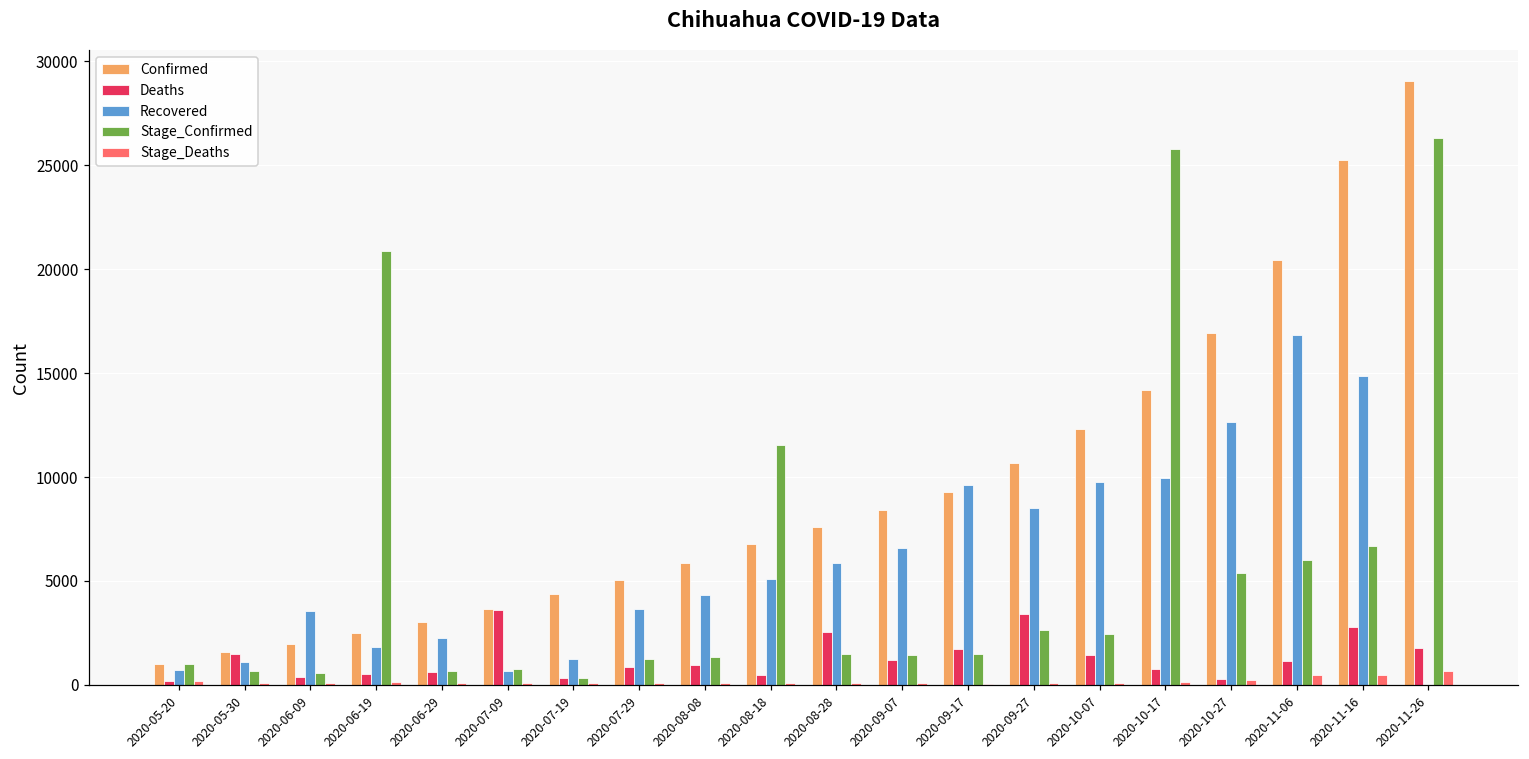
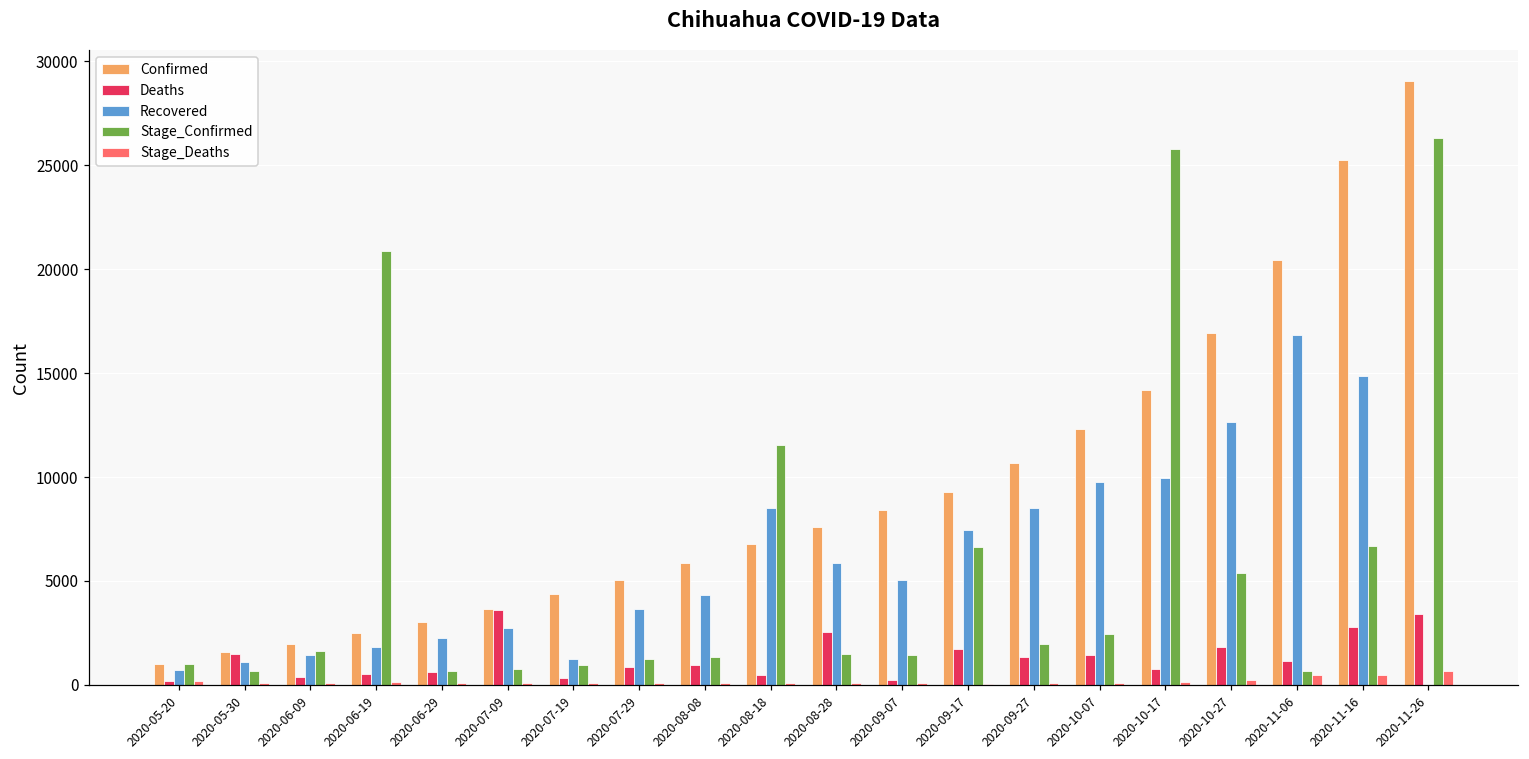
  {
    "Deaths": {
      "2020-05-20": 200,
      "2020-05-30": 1500,
      "2020-06-09": 400,
      "2020-06-19": 500,
      "2020-06-29": 600,
      "2020-07-09": 3600,
      "2020-07-19": 300,
      "2020-07-29": 900,
      "2020-08-08": 1000,
      "2020-08-18": 500,
      "2020-08-28": 2500,
-     "2020-09-07": 1200,
+     "2020-09-07": 200,
      "2020-09-17": 1800,
-     "2020-09-27": 3400,
+     "2020-09-27": 1300,
      "2020-10-07": 1400,
      "2020-10-17": 800,
-     "2020-10-27": 300,
+     "2020-10-27": 1800,
      "2020-11-06": 1200,
      "2020-11-16": 2800,
-     "2020-11-26": 1800
+     "2020-11-26": 3400
    },
    "Recovered": {
      "2020-05-20": 700,
      "2020-05-30": 1100,
-     "2020-06-09": 3500,
+     "2020-06-09": 1400,
      "2020-06-19": 1800,
      "2020-06-29": 2300,
-     "2020-07-09": 700,
+     "2020-07-09": 2700,
      "2020-07-19": 1200,
      "2020-07-29": 3700,
      "2020-08-08": 4300,
-     "2020-08-18": 5100,
+     "2020-08-18": 8500,
      "2020-08-28": 5900,
-     "2020-09-07": 6600,
-     "2020-09-17": 9600,
+     "2020-09-07": 5100,
+     "2020-09-17": 7400,
      "2020-09-27": 8500,
      "2020-10-07": 9800,
      "2020-10-17": 10000,
      "2020-10-27": 12600,
      "2020-11-06": 16800,
      "2020-11-16": 14900,
      "2020-11-26": 0
    },
    "Stage_Confirmed": {
      "2020-05-20": 1000,
      "2020-05-30": 700,
-     "2020-06-09": 600,
+     "2020-06-09": 1600,
      "2020-06-19": 20900,
      "2020-06-29": 700,
      "2020-07-09": 700,
-     "2020-07-19": 300,
+     "2020-07-19": 900,
      "2020-07-29": 1300,
      "2020-08-08": 1300,
      "2020-08-18": 11600,
      "2020-08-28": 1500,
      "2020-09-07": 1500,
-     "2020-09-17": 1500,
-     "2020-09-27": 2700,
+     "2020-09-17": 6600,
+     "2020-09-27": 1900,
      "2020-10-07": 2500,
      "2020-10-17": 25800,
      "2020-10-27": 5400,
-     "2020-11-06": 6000,
+     "2020-11-06": 700,
      "2020-11-16": 6700,
      "2020-11-26": 26300
    }
  }
